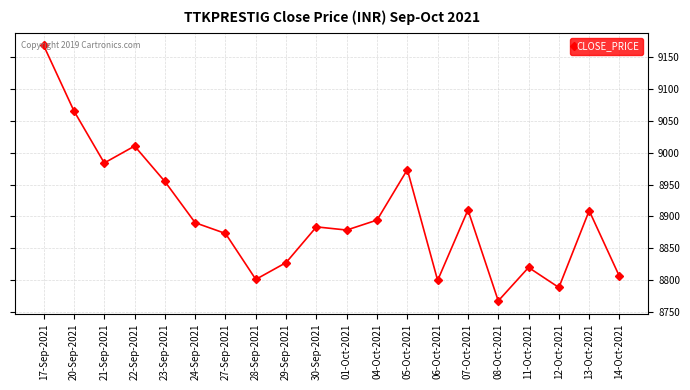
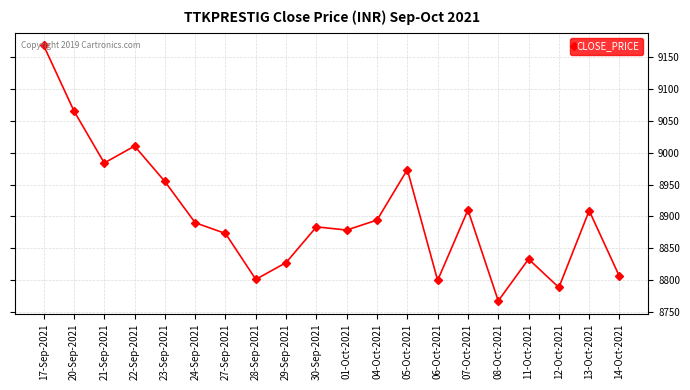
  {
    "20-Sep-2021": 9070,
    "21-Sep-2021": 8980,
    "22-Sep-2021": 9010,
    "23-Sep-2021": 8950,
    "24-Sep-2021": 8890,
    "27-Sep-2021": 8870,
    "28-Sep-2021": 8800,
    "29-Sep-2021": 8830,
    "30-Sep-2021": 8880,
    "01-Oct-2021": 8880,
    "04-Oct-2021": 8890,
    "05-Oct-2021": 8970,
    "06-Oct-2021": 8800,
    "07-Oct-2021": 8910,
    "08-Oct-2021": 8770,
-   "11-Oct-2021": 8820,
+   "11-Oct-2021": 8830,
    "12-Oct-2021": 8790,
    "13-Oct-2021": 8910,
    "14-Oct-2021": 8810
  }
